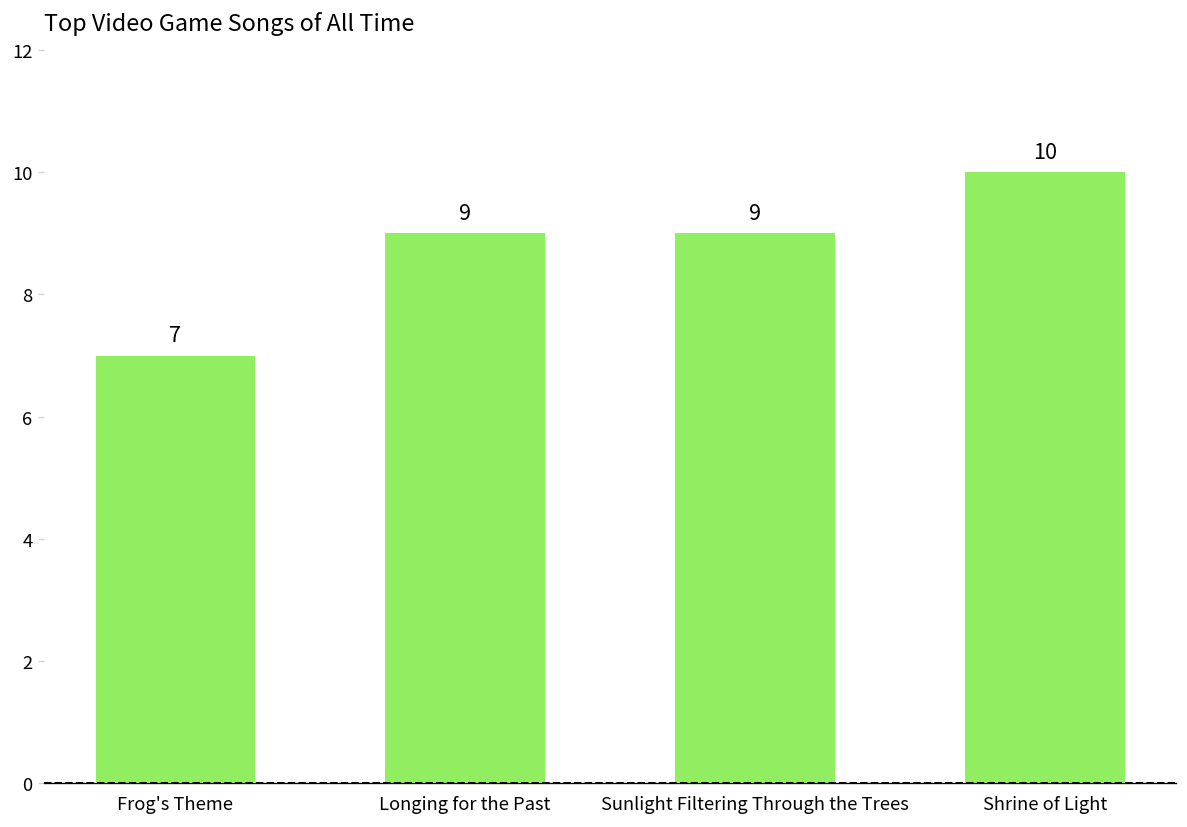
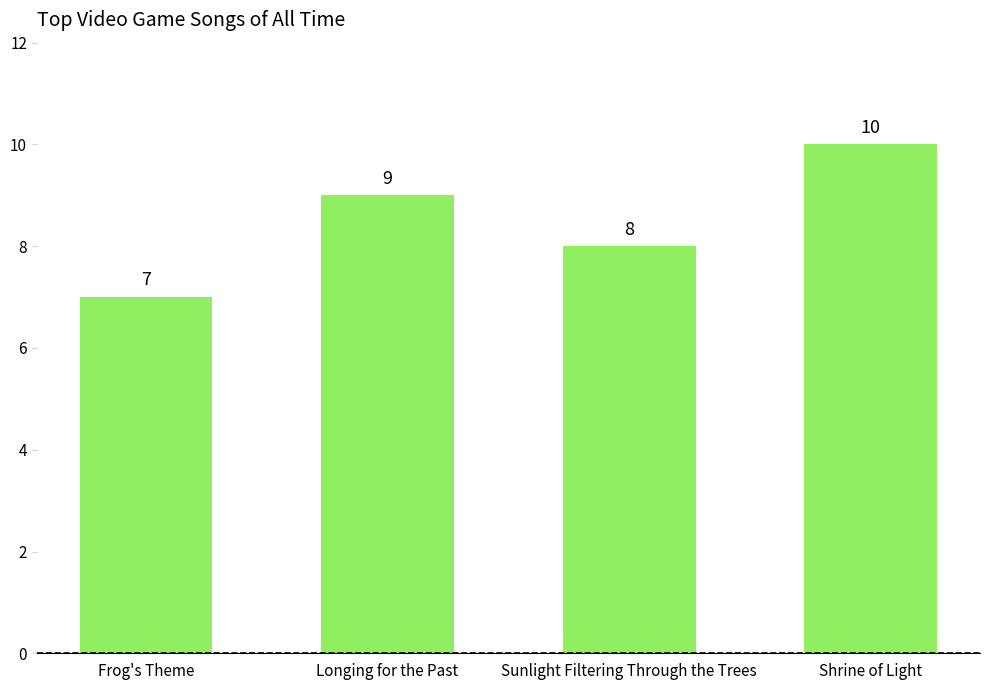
  {
    "Frog's Theme": 7,
    "Longing for the Past": 9,
-   "Sunlight Filtering Through the Trees": 9,
+   "Sunlight Filtering Through the Trees": 8,
    "Shrine of Light": 10
  }
